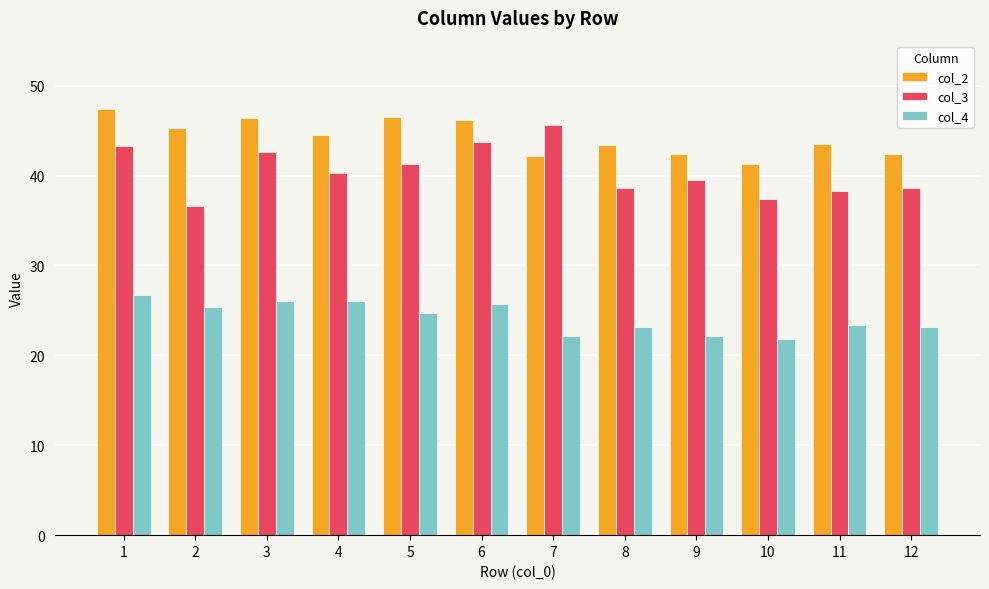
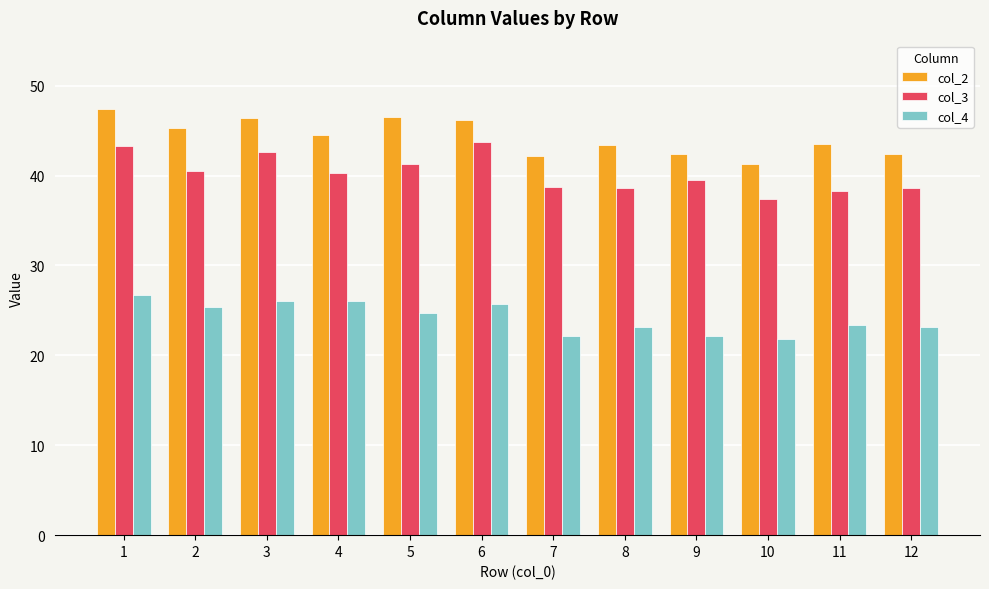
  {
    "col_2": {
      "1": 47,
      "2": 45,
      "3": 46,
      "4": 45,
      "5": 47,
      "6": 46,
      "7": 42,
      "8": 43,
      "9": 42,
      "10": 41,
      "11": 44,
      "12": 42
    },
    "col_3": {
      "1": 43,
-     "2": 37,
+     "2": 41,
      "3": 43,
      "4": 40,
      "5": 41,
      "6": 44,
-     "7": 46,
+     "7": 39,
      "8": 39,
      "9": 40,
      "10": 37,
      "11": 38,
      "12": 39
    },
    "col_4": {
      "1": 27,
      "2": 25,
      "3": 26,
      "4": 26,
      "5": 25,
      "6": 26,
      "7": 22,
      "8": 23,
      "9": 22,
      "10": 22,
      "11": 23,
      "12": 23
    }
  }
